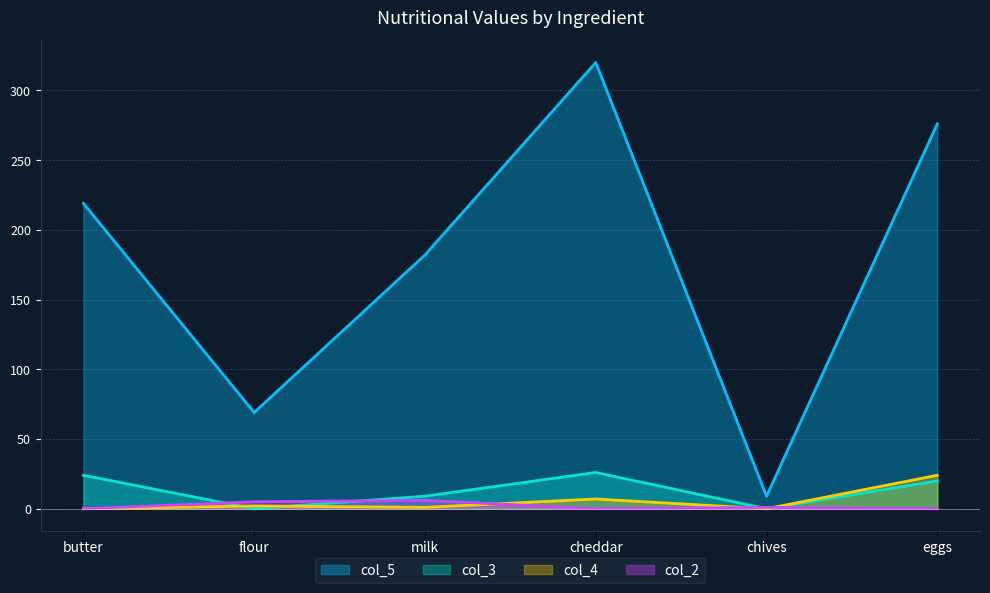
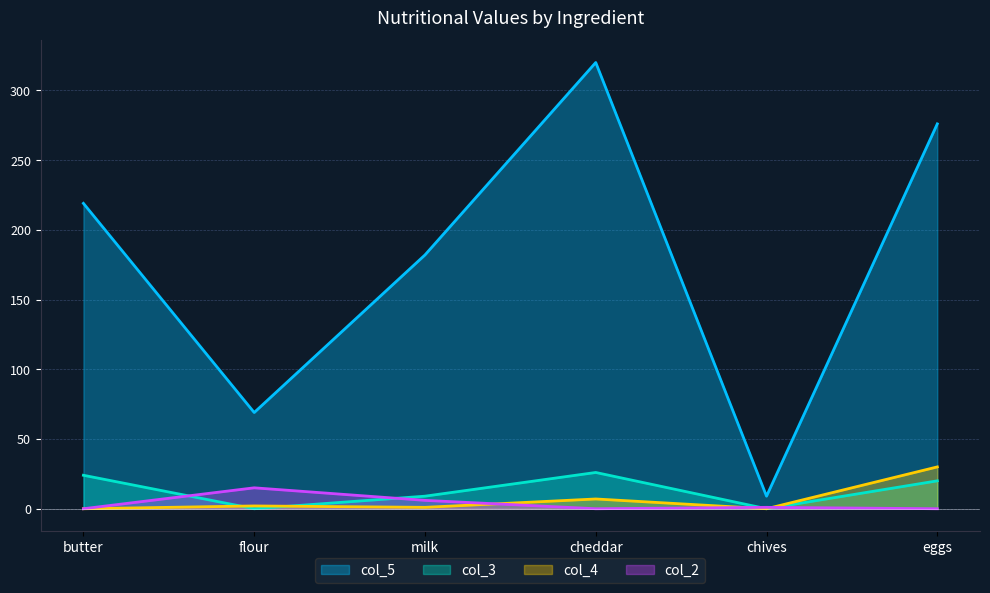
  {
    "col_4": {
      "flour": 2,
      "milk": 1,
      "cheddar": 7,
-     "eggs": 24
+     "eggs": 30
    },
    "col_2": {
-     "flour": 5,
+     "flour": 15,
      "milk": 6,
      "cheddar": 0,
      "eggs": 0
    }
  }
